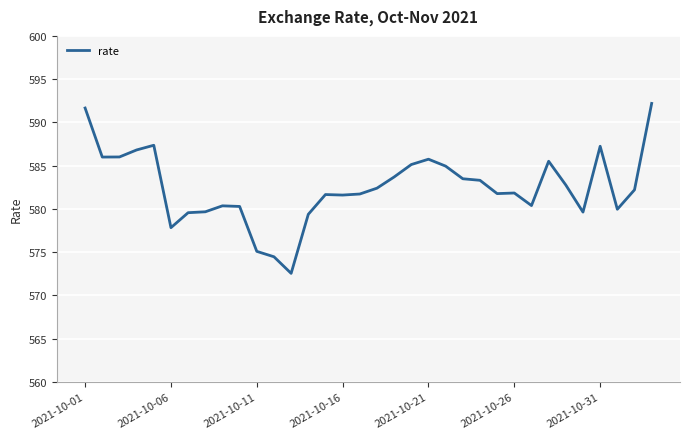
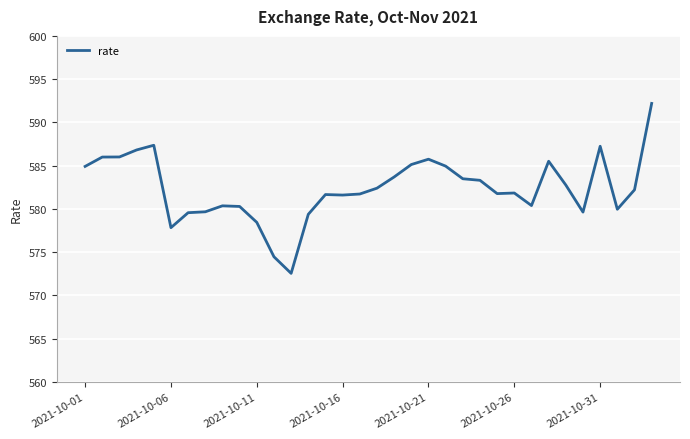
  {
-   "2021-10-01": 592,
+   "2021-10-01": 585,
    "2021-10-06": 578,
-   "2021-10-11": 575,
+   "2021-10-11": 578,
    "2021-10-16": 582,
    "2021-10-21": 586,
    "2021-10-26": 582,
    "2021-10-31": 587
  }
